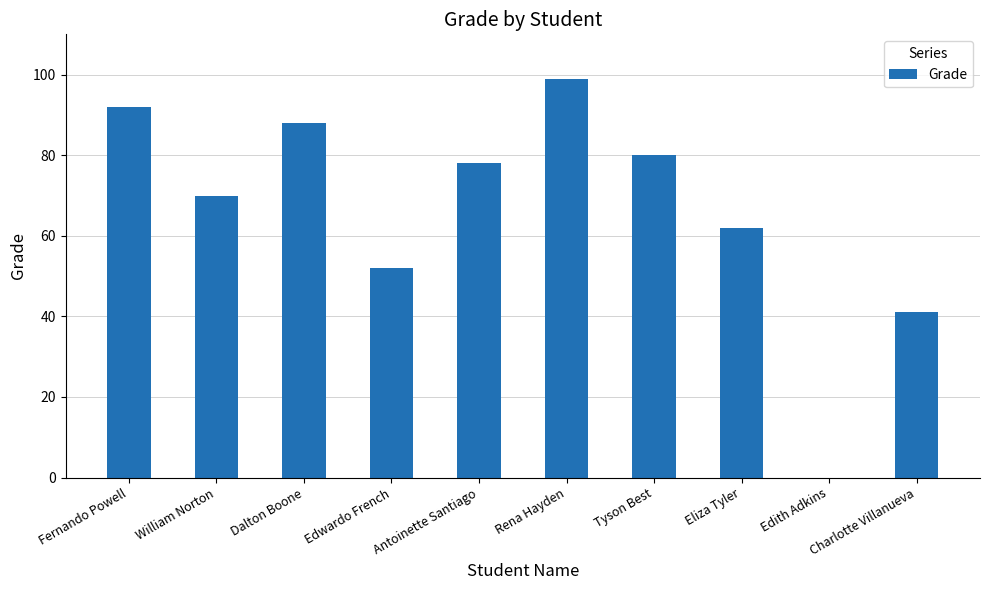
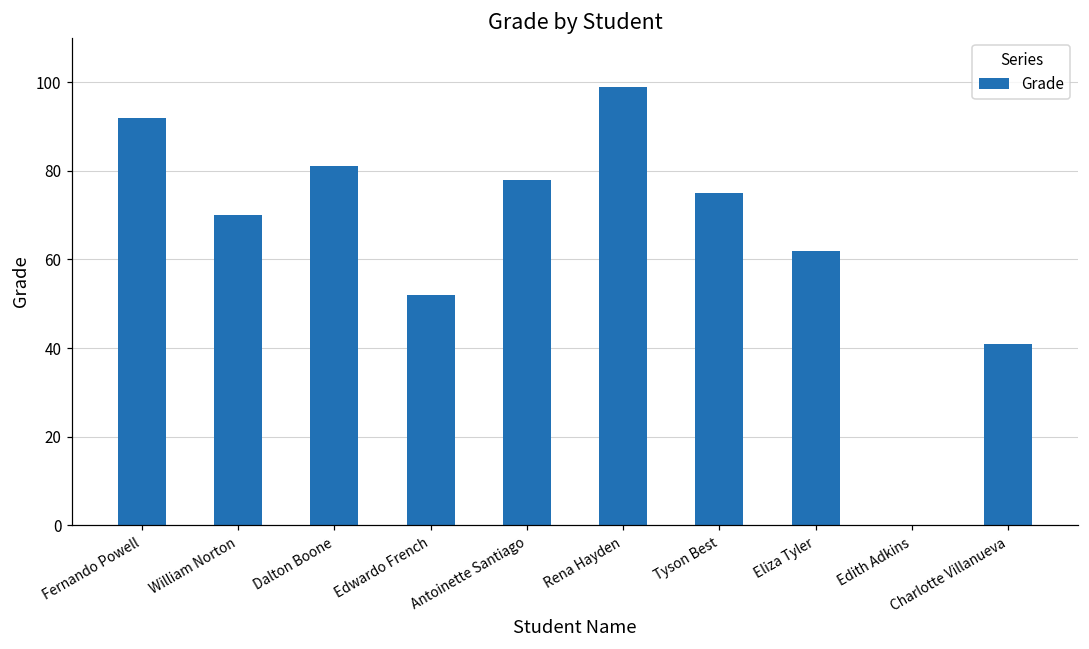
  {
    "Fernando Powell": 92,
    "William Norton": 70,
-   "Dalton Boone": 88,
+   "Dalton Boone": 81,
    "Edwardo French": 52,
    "Antoinette Santiago": 78,
    "Rena Hayden": 99,
-   "Tyson Best": 80,
+   "Tyson Best": 75,
    "Eliza Tyler": 62,
    "Edith Adkins": 0,
    "Charlotte Villanueva": 41
  }
